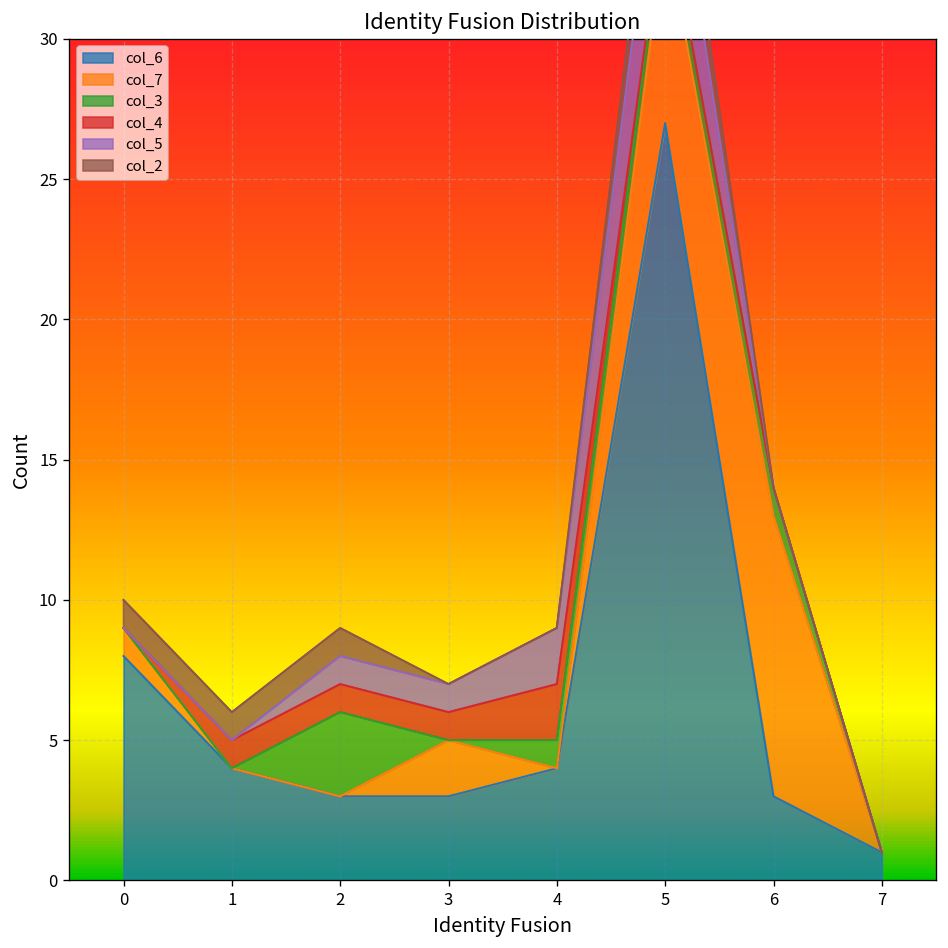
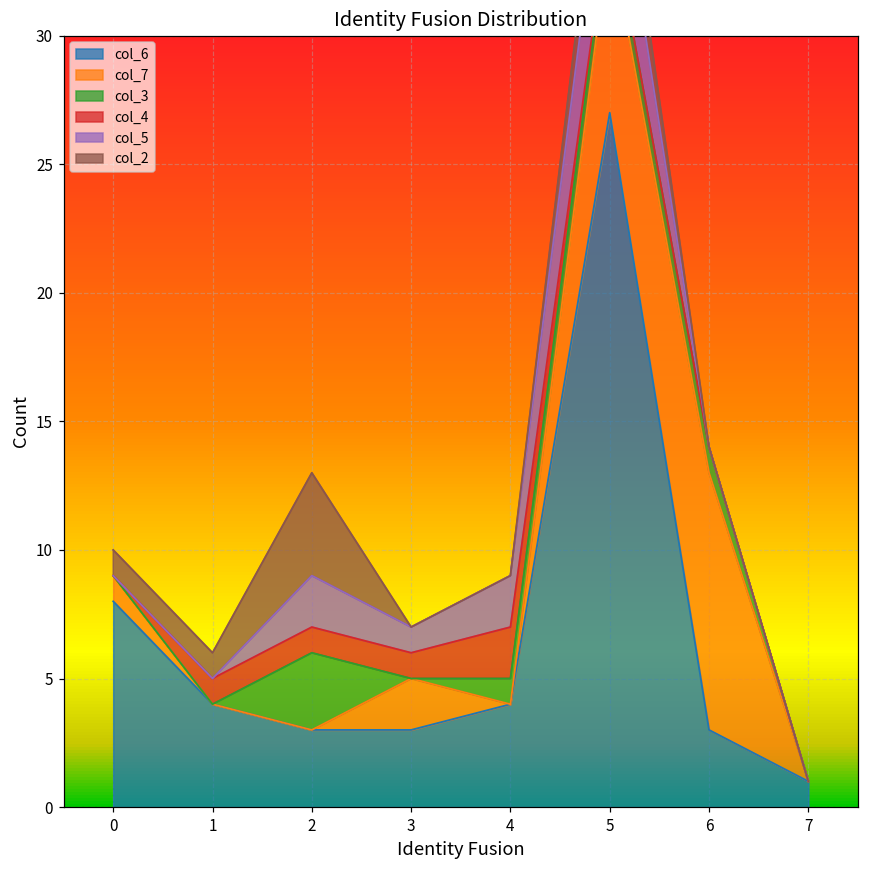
  {
    "col_6": {
      "0": 8,
      "3": 3,
      "5": 27,
      "6": 3
    },
    "col_7": {
      "6": 10
    },
    "col_3": {
      "2": 3,
      "4": 1
    },
    "col_4": {
      "2": 1,
      "3": 1,
      "4": 2
    },
    "col_5": {
-     "2": 1
+     "2": 2
    },
    "col_2": {
      "0": 1,
      "1": 1,
-     "2": 1
+     "2": 4
    }
  }
